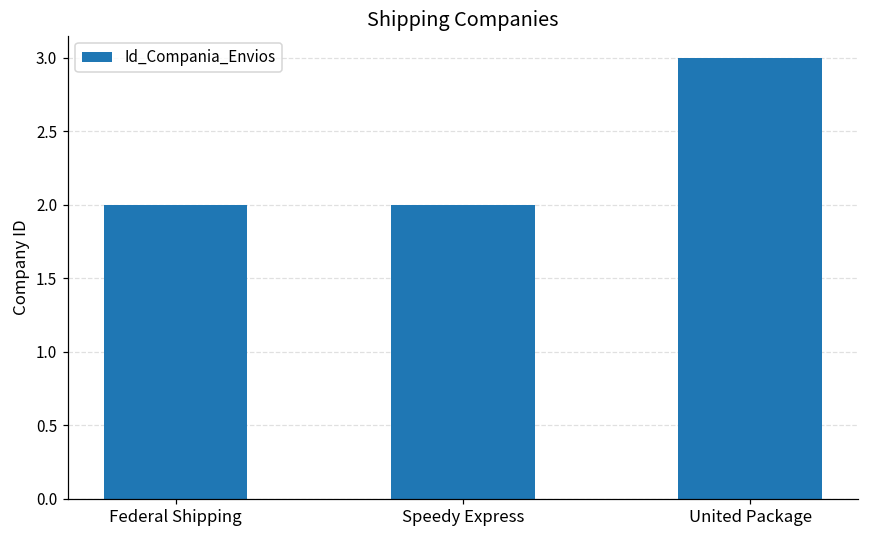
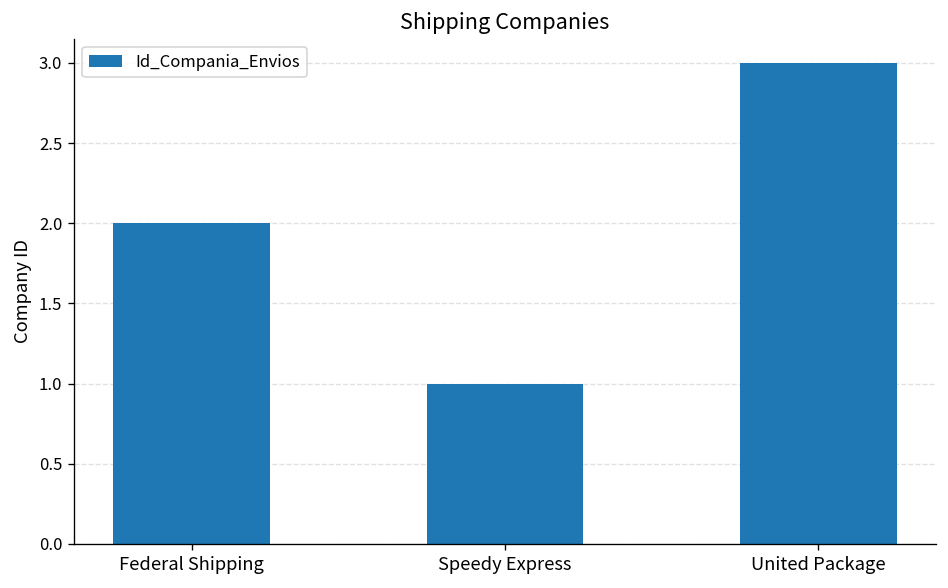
  {
    "Federal Shipping": 2,
-   "Speedy Express": 2,
+   "Speedy Express": 1,
    "United Package": 3
  }
